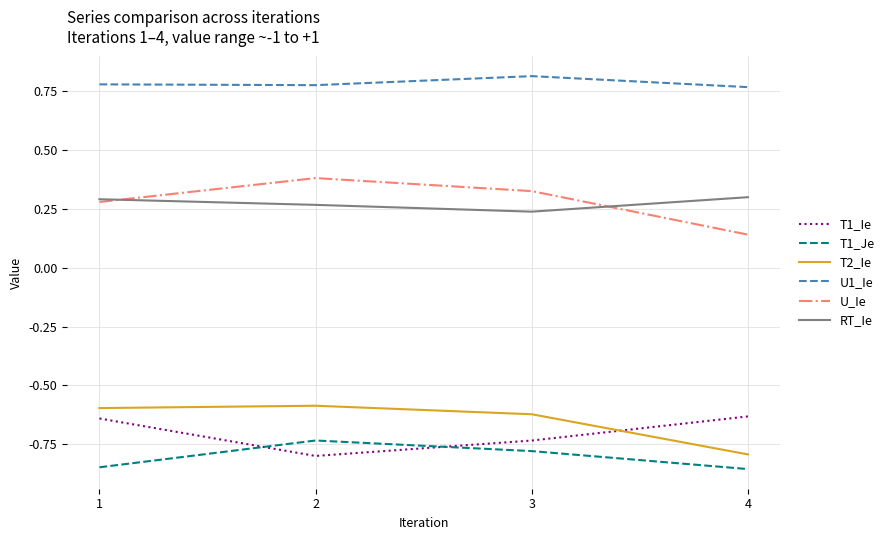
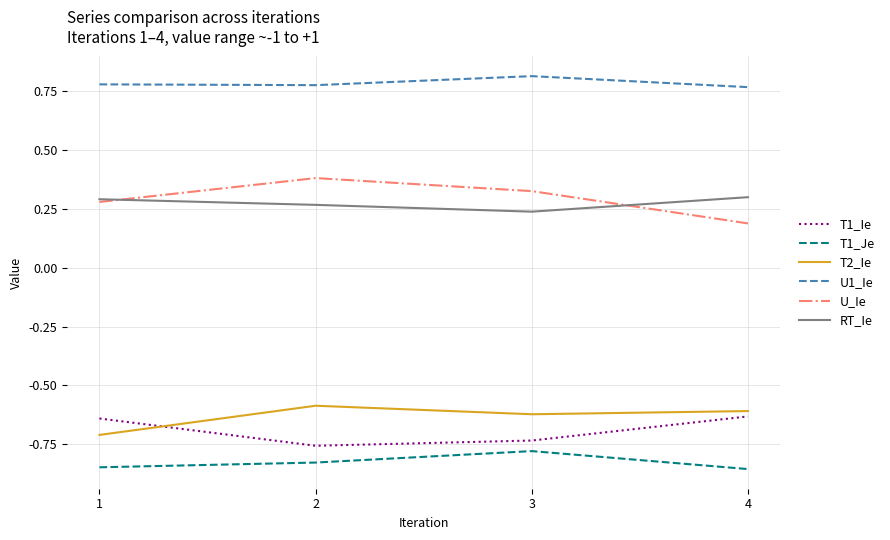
  {
    "T1_Ie": {
      "1": -0.64,
-     "2": -0.80,
+     "2": -0.76,
      "3": -0.73,
      "4": -0.63
    },
    "T1_Je": {
      "1": -0.85,
-     "2": -0.73,
+     "2": -0.83,
      "3": -0.78,
      "4": -0.86
    },
    "T2_Ie": {
-     "1": -0.60,
+     "1": -0.71,
      "2": -0.59,
      "3": -0.62,
-     "4": -0.79
+     "4": -0.61
    },
    "U1_Ie": {
      "1": 0.78,
      "2": 0.77,
      "3": 0.81,
      "4": 0.77
    },
    "U_Ie": {
      "1": 0.28,
      "2": 0.38,
      "3": 0.33,
-     "4": 0.14
+     "4": 0.19
    },
    "RT_Ie": {
      "1": 0.29,
      "2": 0.27,
      "3": 0.24,
      "4": 0.30
    }
  }
